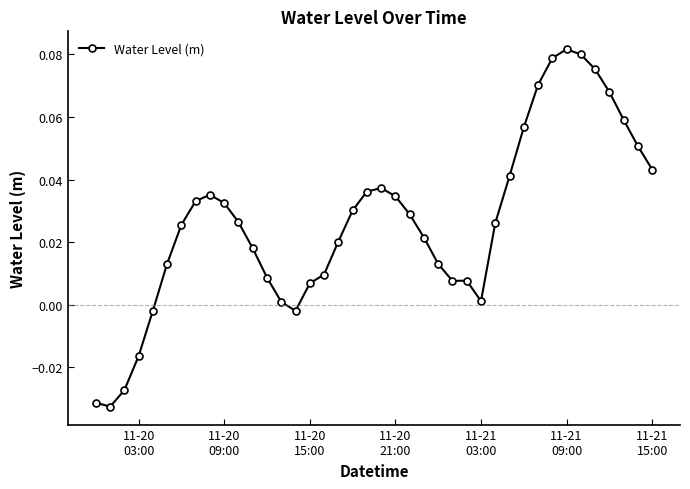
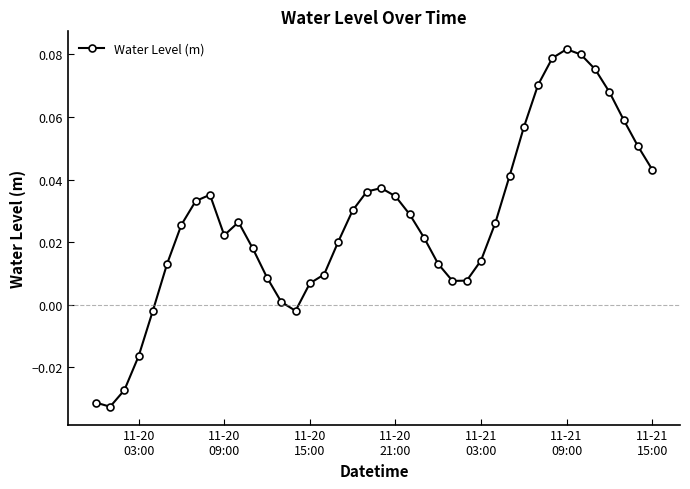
  {
    "11-20 03:00": -0.016,
-   "11-20 09:00": 0.033,
+   "11-20 09:00": 0.022,
    "11-20 15:00": 0.007,
    "11-20 21:00": 0.035,
-   "11-21 03:00": 0.001,
+   "11-21 03:00": 0.014,
    "11-21 09:00": 0.082,
    "11-21 15:00": 0.043
  }
